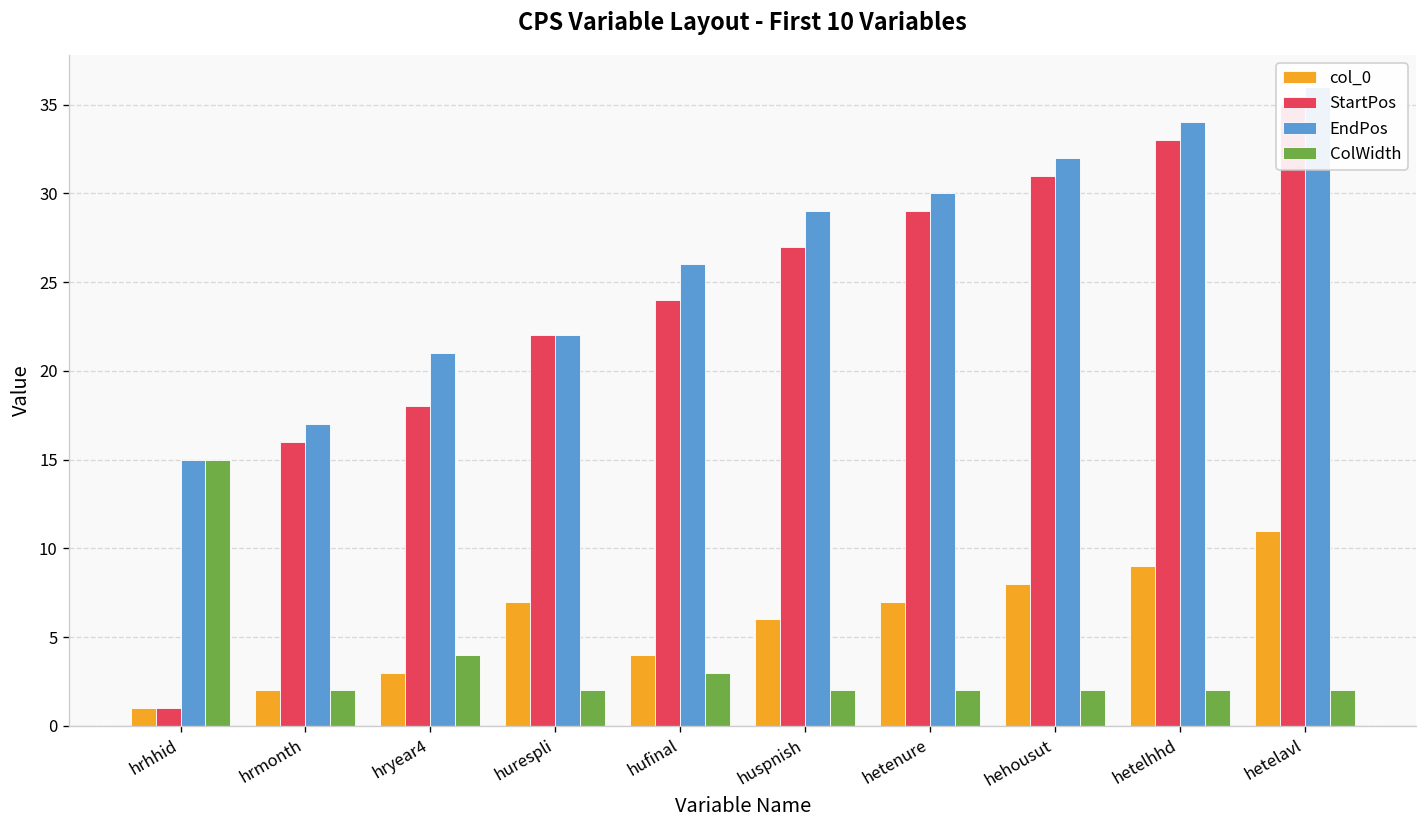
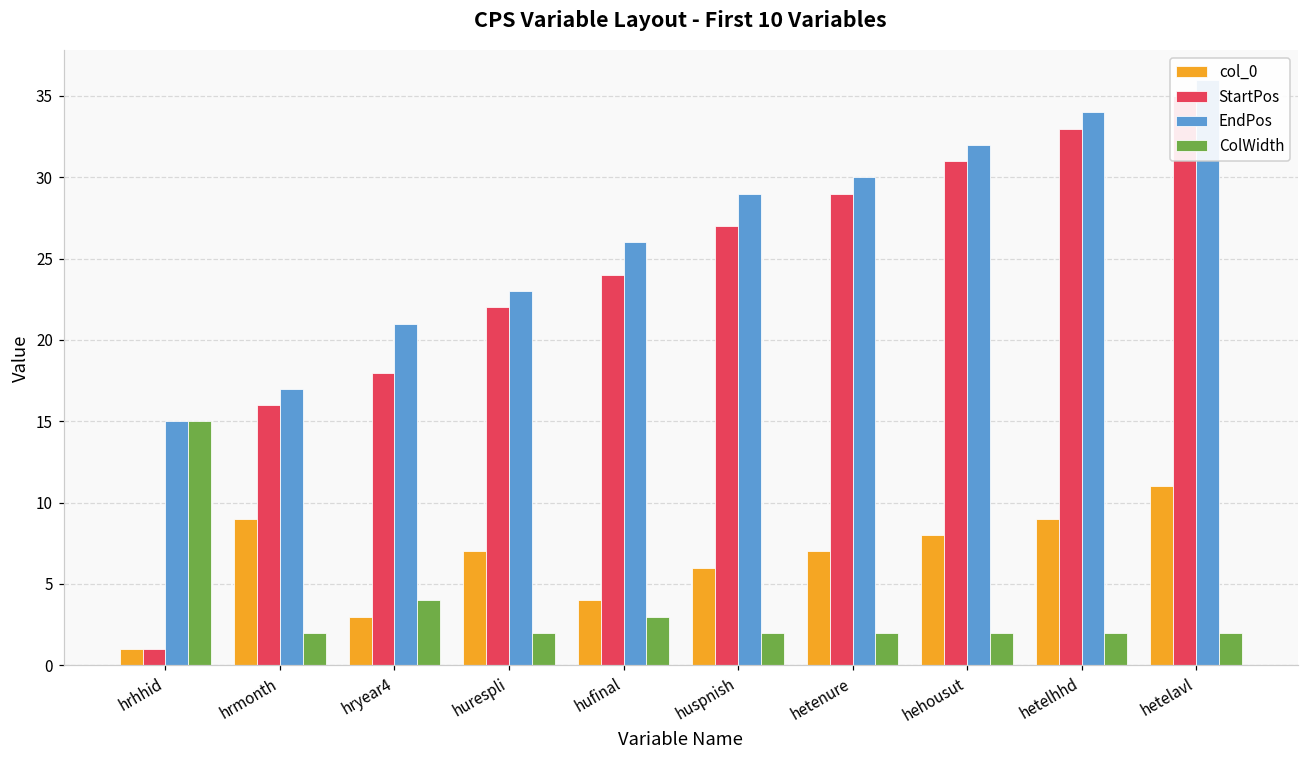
  {
    "col_0": {
      "hrhhid": 1,
-     "hrmonth": 2,
+     "hrmonth": 9,
      "hryear4": 3,
      "hurespli": 7,
      "hufinal": 4,
      "huspnish": 6,
      "hetenure": 7,
      "hehousut": 8,
      "hetelhhd": 9,
      "hetelavl": 11
    },
    "StartPos": {
      "hrhhid": 1,
      "hrmonth": 16,
      "hryear4": 18,
      "hurespli": 22,
      "hufinal": 24,
      "huspnish": 27,
      "hetenure": 29,
      "hehousut": 31,
      "hetelhhd": 33
    },
    "EndPos": {
      "hrhhid": 15,
      "hrmonth": 17,
      "hryear4": 21,
-     "hurespli": 22,
+     "hurespli": 23,
      "hufinal": 26,
      "huspnish": 29,
      "hetenure": 30,
      "hehousut": 32,
      "hetelhhd": 34
    },
    "ColWidth": {
      "hrhhid": 15,
      "hrmonth": 2,
      "hryear4": 4,
      "hurespli": 2,
      "hufinal": 3,
      "huspnish": 2,
      "hetenure": 2,
      "hehousut": 2,
      "hetelhhd": 2,
      "hetelavl": 2
    }
  }
